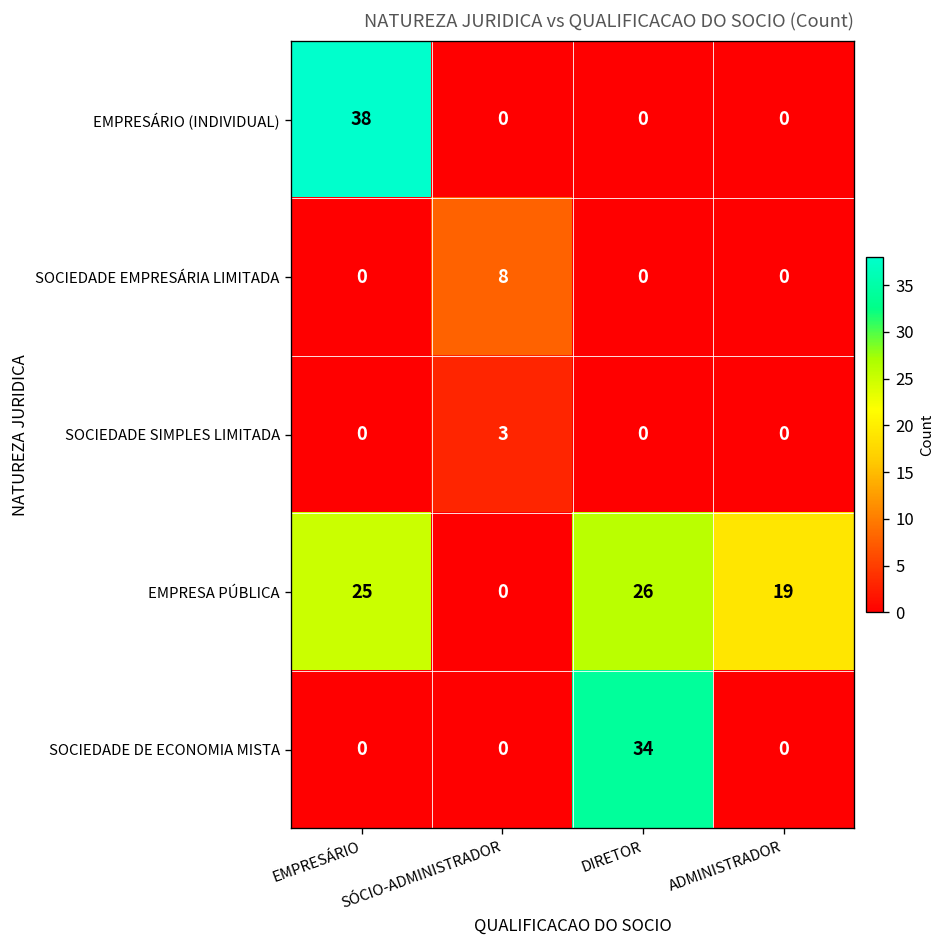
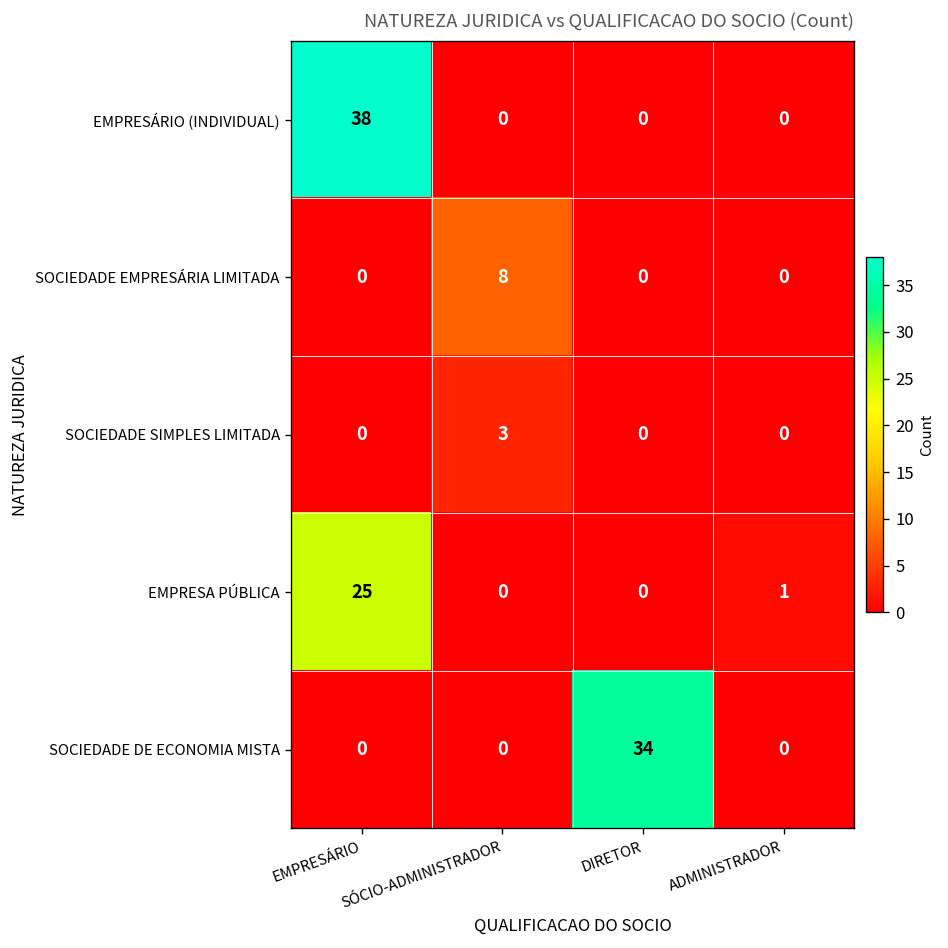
  {
    "EMPRESÁRIO (INDIVIDUAL)": {
      "EMPRESÁRIO": 38,
      "SÓCIO-ADMINISTRADOR": 0,
      "DIRETOR": 0,
      "ADMINISTRADOR": 0
    },
    "SOCIEDADE EMPRESÁRIA LIMITADA": {
      "EMPRESÁRIO": 0,
      "SÓCIO-ADMINISTRADOR": 8,
      "DIRETOR": 0,
      "ADMINISTRADOR": 0
    },
    "SOCIEDADE SIMPLES LIMITADA": {
      "EMPRESÁRIO": 0,
      "SÓCIO-ADMINISTRADOR": 3,
      "DIRETOR": 0,
      "ADMINISTRADOR": 0
    },
    "EMPRESA PÚBLICA": {
      "EMPRESÁRIO": 25,
      "SÓCIO-ADMINISTRADOR": 0,
-     "DIRETOR": 26,
-     "ADMINISTRADOR": 19
+     "DIRETOR": 0,
+     "ADMINISTRADOR": 1
    },
    "SOCIEDADE DE ECONOMIA MISTA": {
      "EMPRESÁRIO": 0,
      "SÓCIO-ADMINISTRADOR": 0,
      "DIRETOR": 34,
      "ADMINISTRADOR": 0
    }
  }
